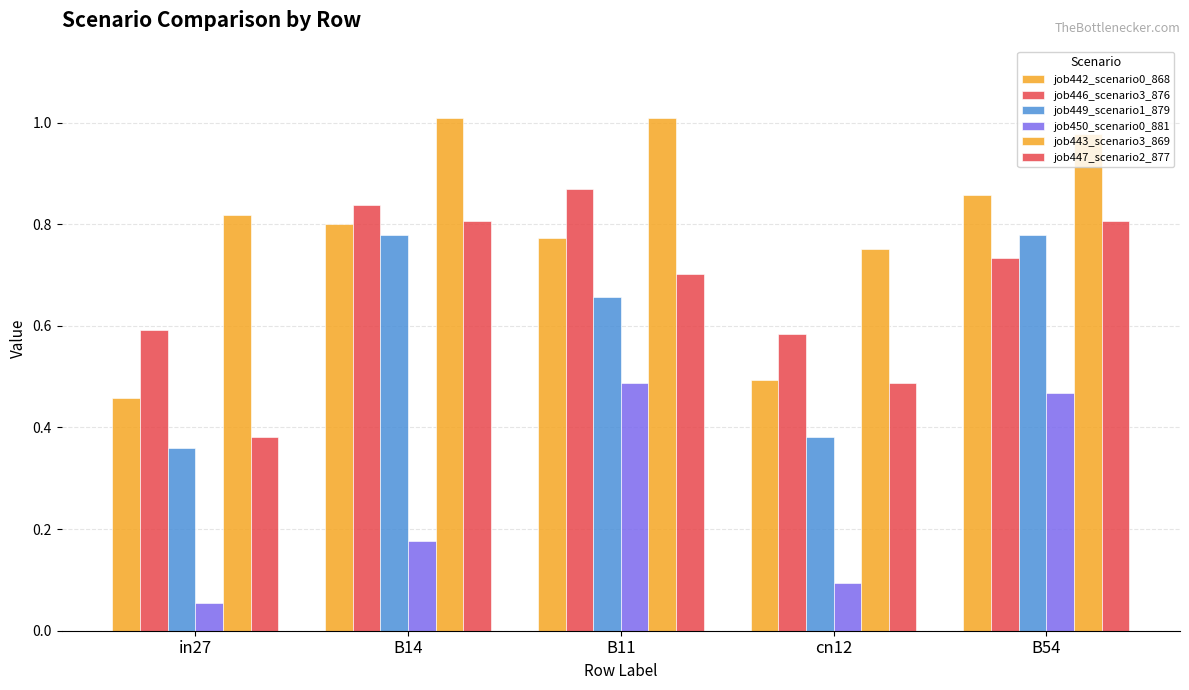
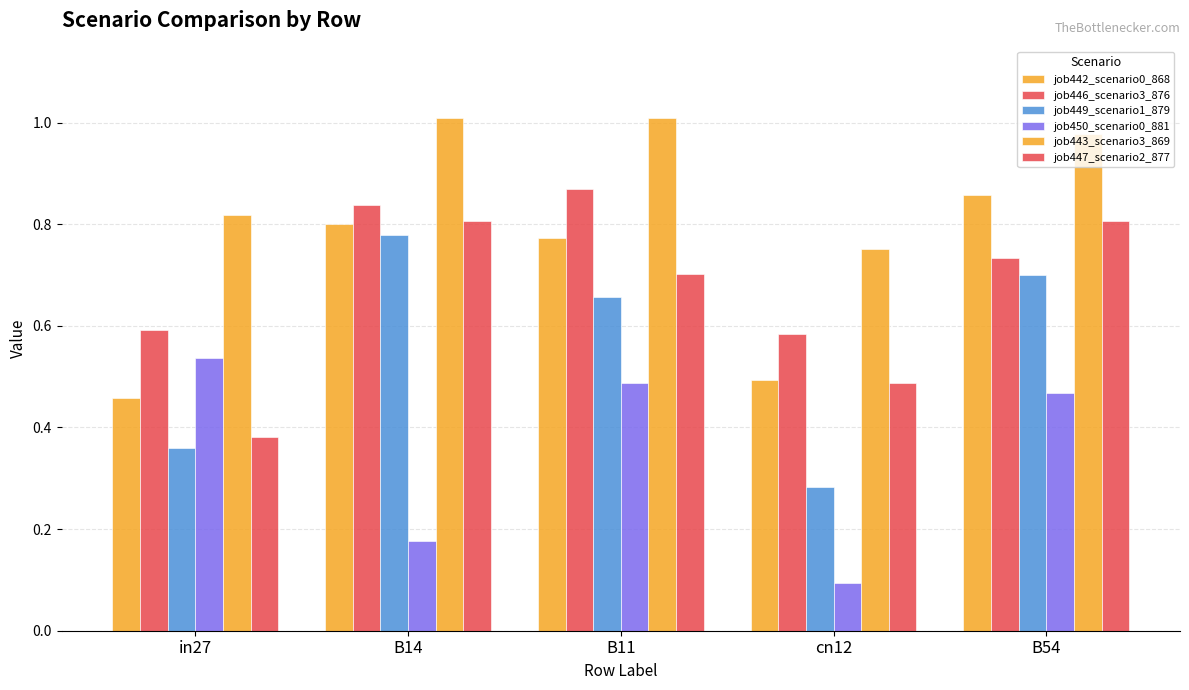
  {
    "job449_scenario1_879": {
      "in27": 0.36,
      "B14": 0.78,
      "B11": 0.66,
-     "cn12": 0.38,
-     "B54": 0.78
+     "cn12": 0.28,
+     "B54": 0.70
    },
    "job450_scenario0_881": {
-     "in27": 0.05,
+     "in27": 0.54,
      "B14": 0.18,
      "B11": 0.49,
      "cn12": 0.09,
      "B54": 0.47
    }
  }
